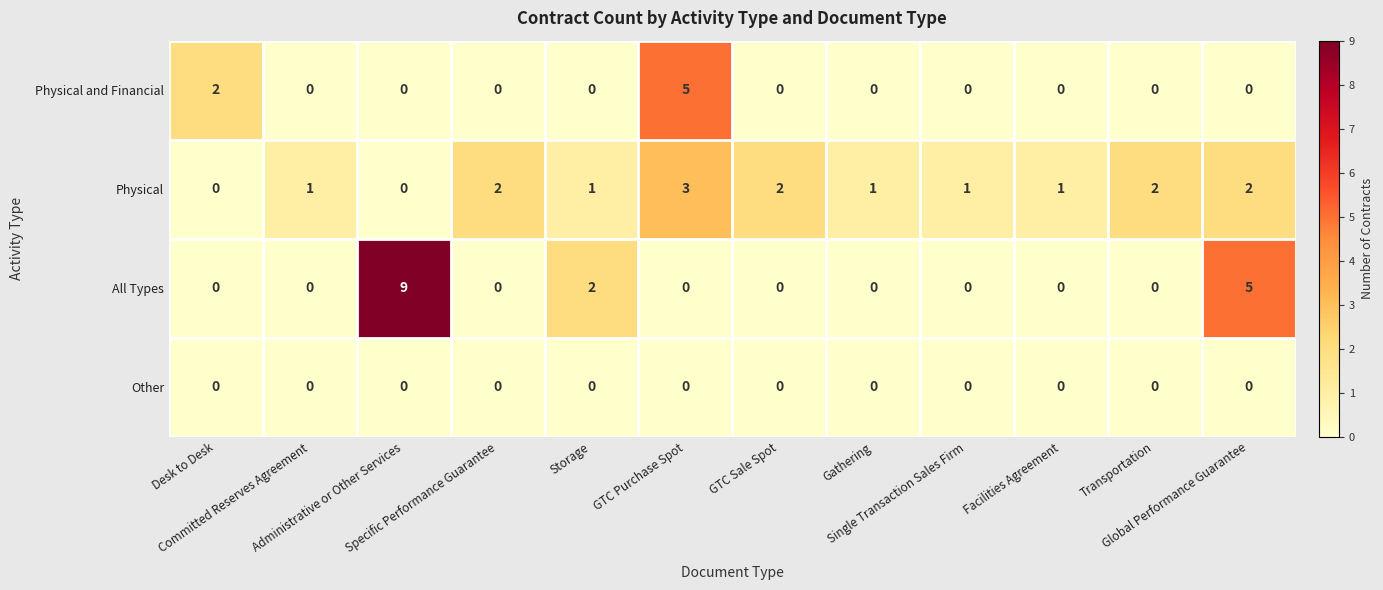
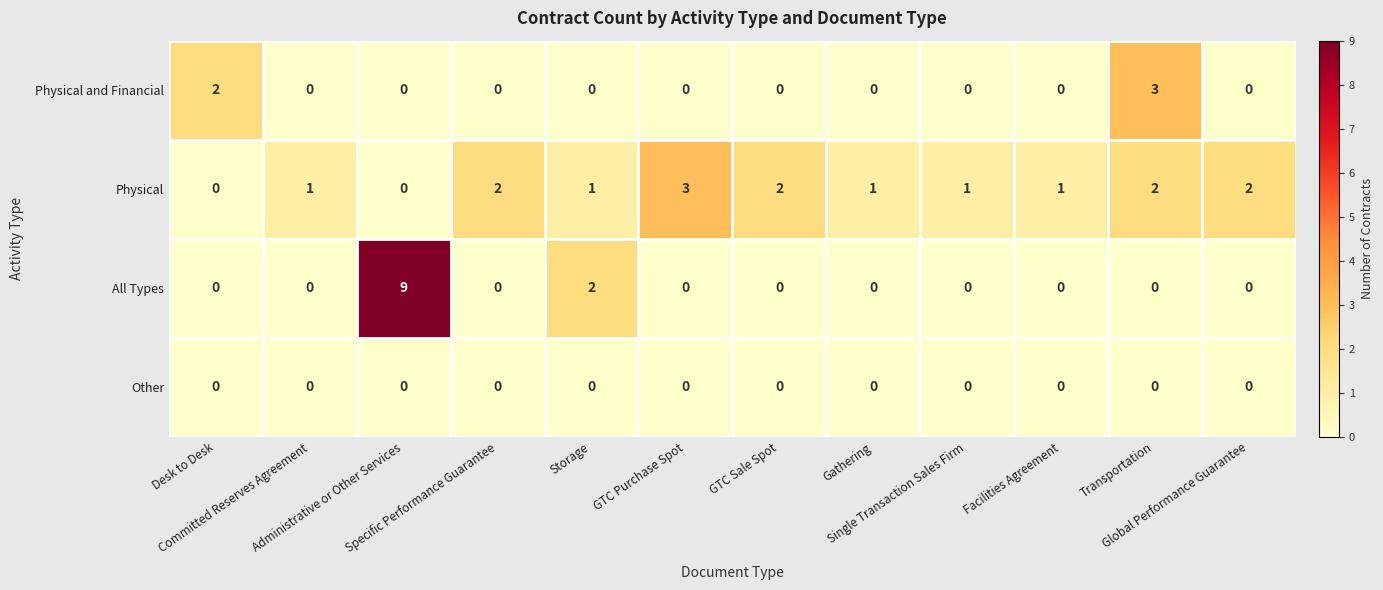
  {
    "Physical and Financial": {
      "Desk to Desk": 2,
      "Committed Reserves Agreement": 0,
      "Administrative or Other Services": 0,
      "Specific Performance Guarantee": 0,
      "Storage": 0,
-     "GTC Purchase Spot": 5,
+     "GTC Purchase Spot": 0,
      "GTC Sale Spot": 0,
      "Gathering": 0,
      "Single Transaction Sales Firm": 0,
      "Facilities Agreement": 0,
-     "Transportation": 0,
+     "Transportation": 3,
      "Global Performance Guarantee": 0
    },
    "Physical": {
      "Desk to Desk": 0,
      "Committed Reserves Agreement": 1,
      "Administrative or Other Services": 0,
      "Specific Performance Guarantee": 2,
      "Storage": 1,
      "GTC Purchase Spot": 3,
      "GTC Sale Spot": 2,
      "Gathering": 1,
      "Single Transaction Sales Firm": 1,
      "Facilities Agreement": 1,
      "Transportation": 2,
      "Global Performance Guarantee": 2
    },
    "All Types": {
      "Desk to Desk": 0,
      "Committed Reserves Agreement": 0,
      "Administrative or Other Services": 9,
      "Specific Performance Guarantee": 0,
      "Storage": 2,
      "GTC Purchase Spot": 0,
      "GTC Sale Spot": 0,
      "Gathering": 0,
      "Single Transaction Sales Firm": 0,
      "Facilities Agreement": 0,
      "Transportation": 0,
-     "Global Performance Guarantee": 5
+     "Global Performance Guarantee": 0
    },
    "Other": {
      "Desk to Desk": 0,
      "Committed Reserves Agreement": 0,
      "Administrative or Other Services": 0,
      "Specific Performance Guarantee": 0,
      "Storage": 0,
      "GTC Purchase Spot": 0,
      "GTC Sale Spot": 0,
      "Gathering": 0,
      "Single Transaction Sales Firm": 0,
      "Facilities Agreement": 0,
      "Transportation": 0,
      "Global Performance Guarantee": 0
    }
  }
